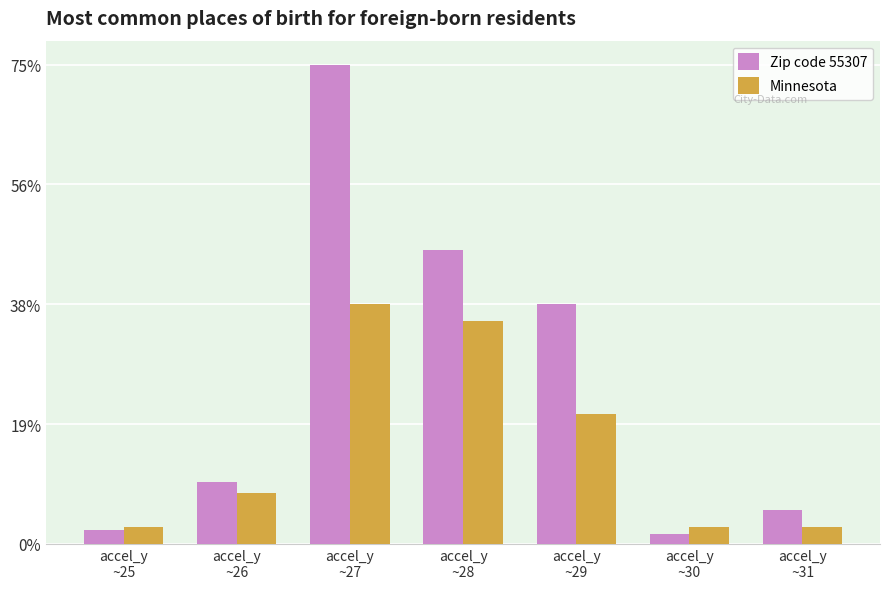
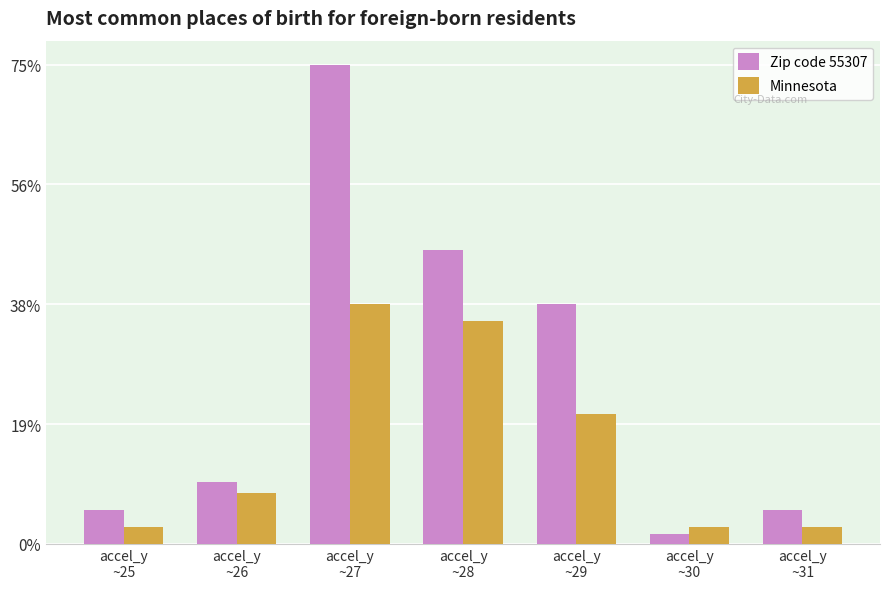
  {
    "Zip code 55307": {
-     "accel_y ~25": "2%",
+     "accel_y ~25": "5%",
      "accel_y ~26": "10%",
      "accel_y ~27": "75%",
      "accel_y ~28": "46%",
      "accel_y ~29": "38%",
      "accel_y ~30": "2%",
      "accel_y ~31": "5%"
    },
    "Minnesota": {
      "accel_y ~25": "3%",
      "accel_y ~26": "8%",
      "accel_y ~27": "38%",
      "accel_y ~28": "35%",
      "accel_y ~29": "20%",
      "accel_y ~30": "3%",
      "accel_y ~31": "3%"
    }
  }
